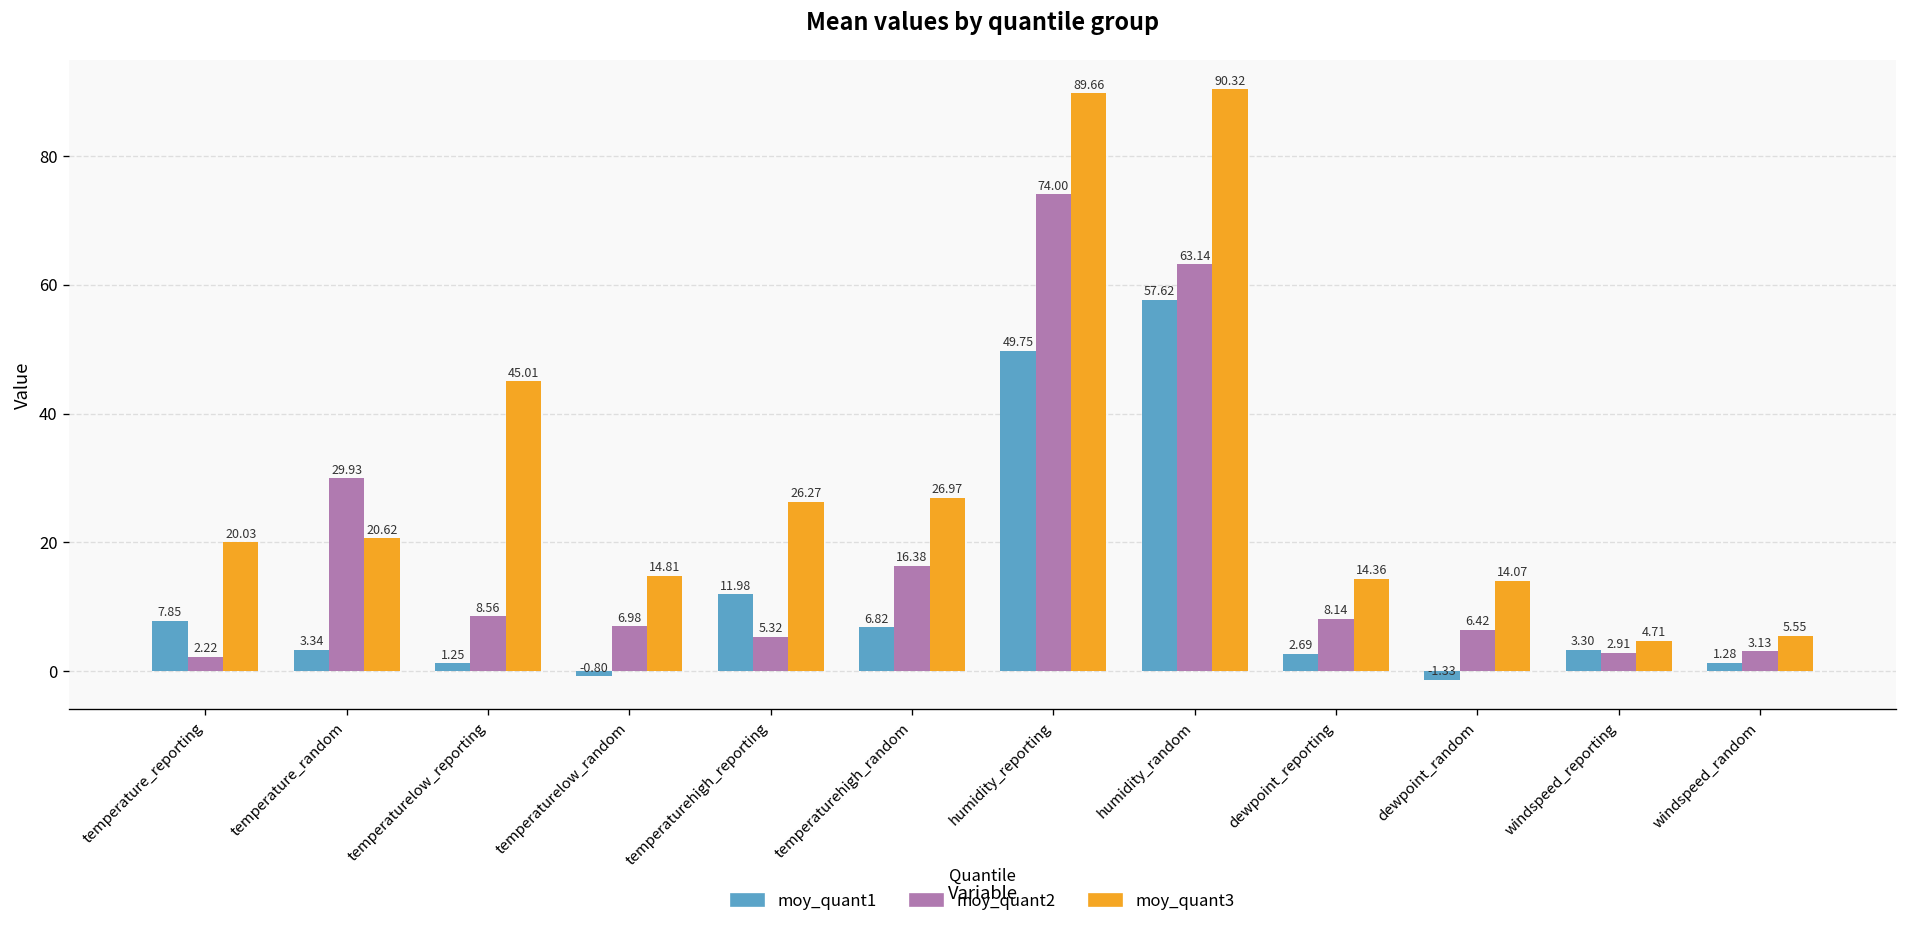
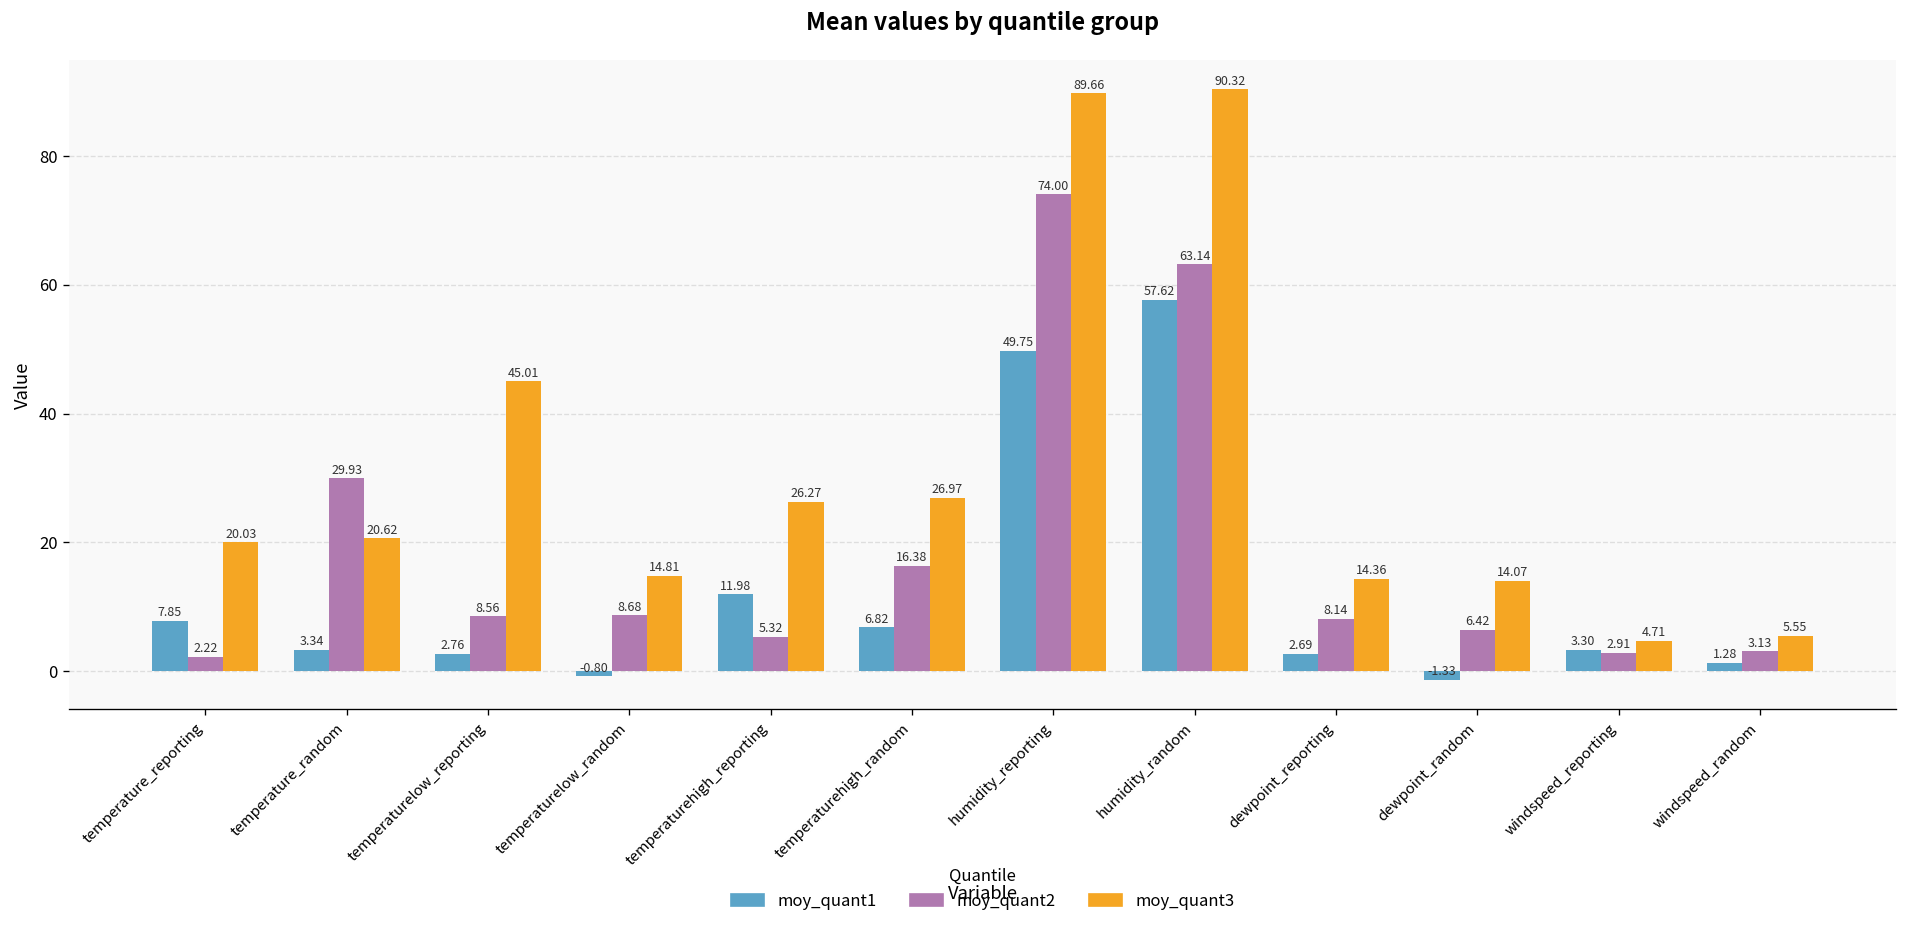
  {
    "moy_quant1": {
      "temperature_reporting": 7.85,
      "temperature_random": 3.34,
-     "temperaturelow_reporting": 1.25,
+     "temperaturelow_reporting": 2.76,
      "temperaturelow_random": -0.80,
      "temperaturehigh_reporting": 11.98,
      "temperaturehigh_random": 6.82,
      "humidity_reporting": 49.75,
      "humidity_random": 57.62,
      "dewpoint_reporting": 2.69,
      "dewpoint_random": -1.33,
      "windspeed_reporting": 3.30,
      "windspeed_random": 1.28
    },
    "moy_quant2": {
      "temperature_reporting": 2.22,
      "temperature_random": 29.93,
      "temperaturelow_reporting": 8.56,
-     "temperaturelow_random": 6.98,
+     "temperaturelow_random": 8.68,
      "temperaturehigh_reporting": 5.32,
      "temperaturehigh_random": 16.38,
      "humidity_reporting": 74.00,
      "humidity_random": 63.14,
      "dewpoint_reporting": 8.14,
      "dewpoint_random": 6.42,
      "windspeed_reporting": 2.91,
      "windspeed_random": 3.13
    },
    "moy_quant3": {
      "temperature_reporting": 20.03,
      "temperature_random": 20.62,
      "temperaturelow_reporting": 45.01,
      "temperaturelow_random": 14.81,
      "temperaturehigh_reporting": 26.27,
      "temperaturehigh_random": 26.97,
      "humidity_reporting": 89.66,
      "humidity_random": 90.32,
      "dewpoint_reporting": 14.36,
      "dewpoint_random": 14.07,
      "windspeed_reporting": 4.71,
      "windspeed_random": 5.55
    }
  }
